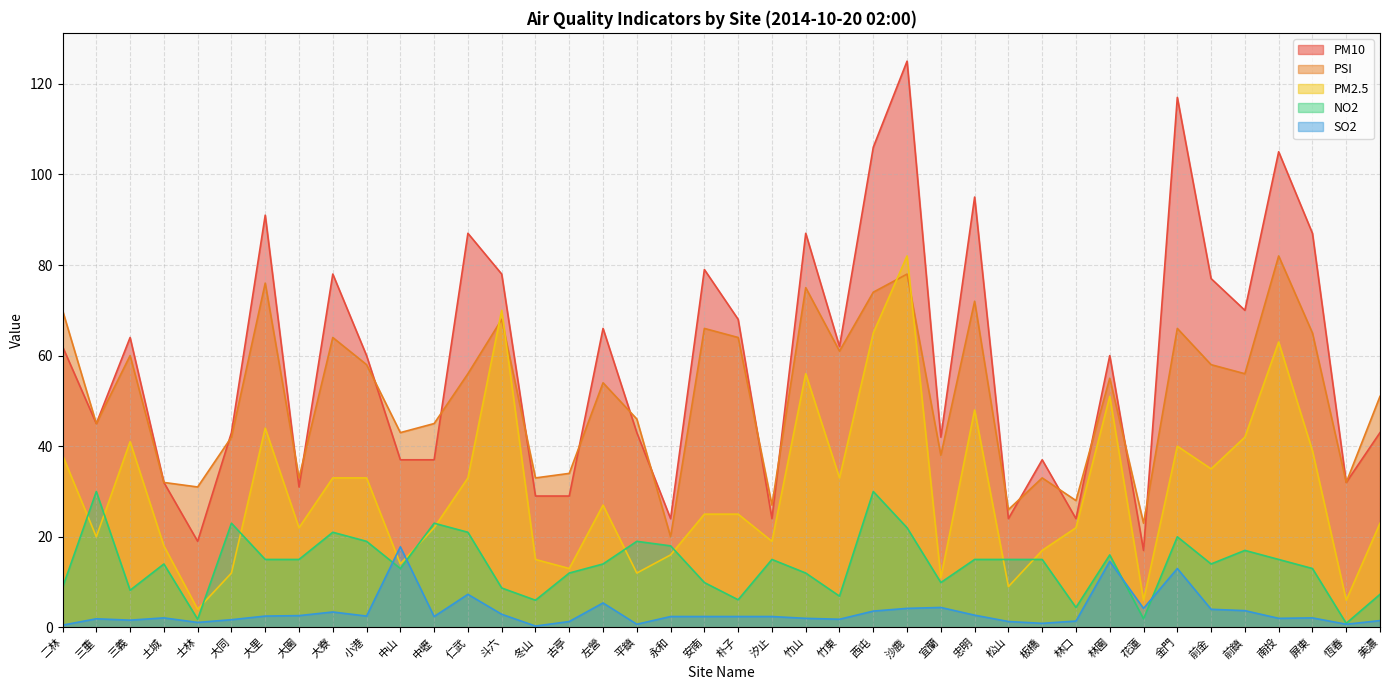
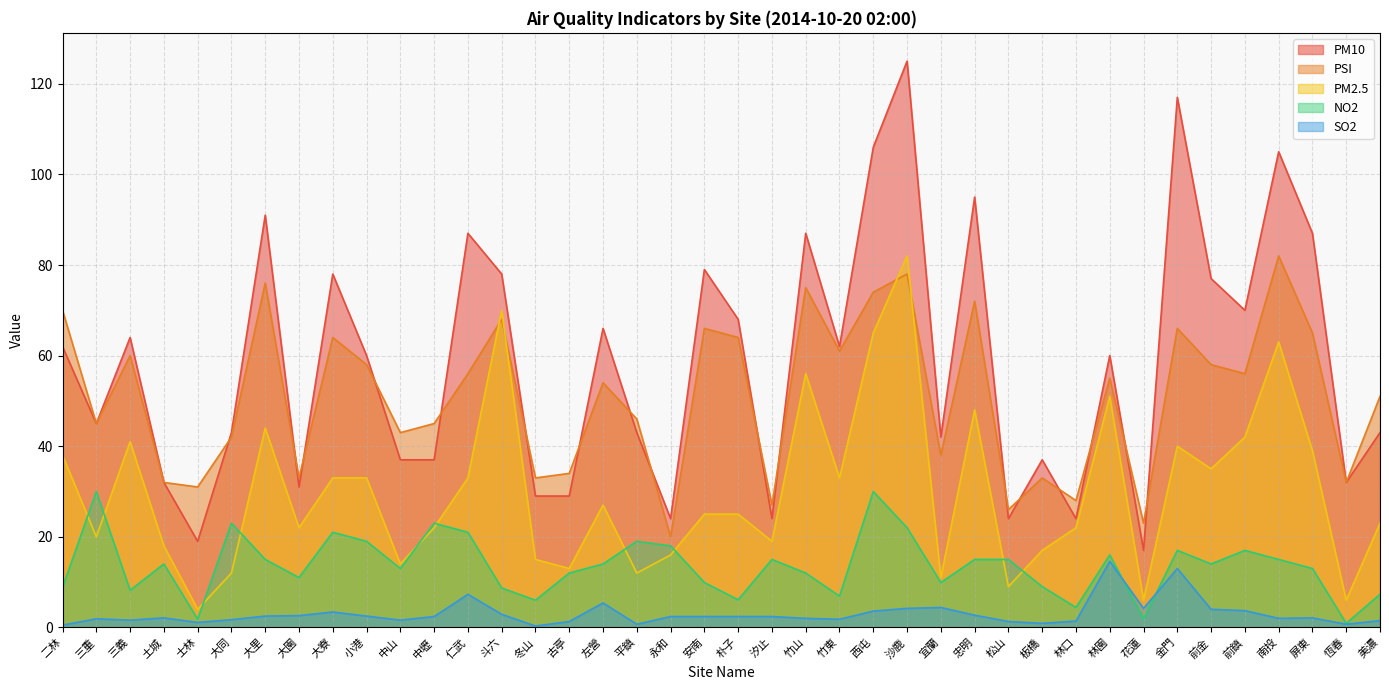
  {
    "NO2": {
      "二林": 9,
      "三重": 30,
      "三義": 8,
      "土城": 14,
      "士林": 2,
      "大同": 23,
      "大里": 15,
-     "大園": 15,
+     "大園": 11,
      "大寮": 21,
      "小港": 19,
      "中山": 13,
      "中壢": 23,
      "仁武": 21,
      "斗六": 9,
      "冬山": 6,
      "古亭": 12,
      "左營": 14,
      "平鎮": 19,
      "永和": 18,
      "安南": 10,
      "朴子": 6,
      "汐止": 15,
      "竹山": 12,
      "竹東": 7,
      "西屯": 30,
      "沙鹿": 22,
      "宜蘭": 10,
      "忠明": 15,
      "松山": 15,
-     "板橋": 15,
+     "板橋": 9,
      "林口": 4,
      "林園": 16,
      "花蓮": 2,
-     "金門": 20,
+     "金門": 17,
      "前金": 14,
      "前鎮": 17,
      "南投": 15,
      "屏東": 13,
      "美濃": 7
    },
    "SO2": {
      "二林": 1,
      "三重": 2,
      "三義": 2,
      "土城": 2,
      "士林": 1,
      "大同": 2,
      "大里": 3,
      "大園": 3,
      "大寮": 3,
      "小港": 3,
-     "中山": 18,
+     "中山": 2,
      "中壢": 2,
      "仁武": 7,
      "斗六": 3,
      "冬山": 0,
      "古亭": 1,
      "左營": 5,
      "平鎮": 1,
      "永和": 2,
      "安南": 2,
      "朴子": 2,
      "汐止": 2,
      "竹山": 2,
      "竹東": 2,
      "西屯": 4,
      "沙鹿": 4,
      "宜蘭": 4,
      "忠明": 3,
      "松山": 1,
      "板橋": 1,
      "林口": 1,
      "林園": 15,
      "花蓮": 4,
      "金門": 13,
      "前金": 4,
      "前鎮": 4,
      "南投": 2,
      "屏東": 2,
      "美濃": 2
    }
  }
